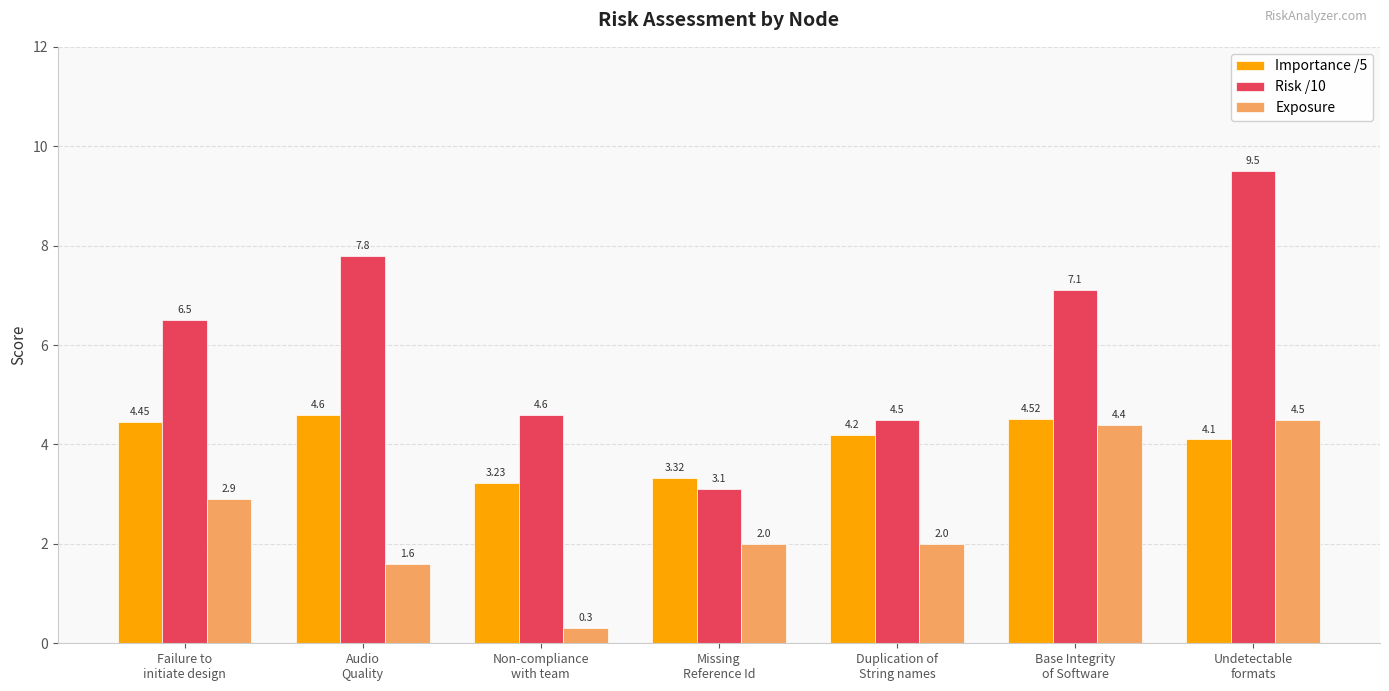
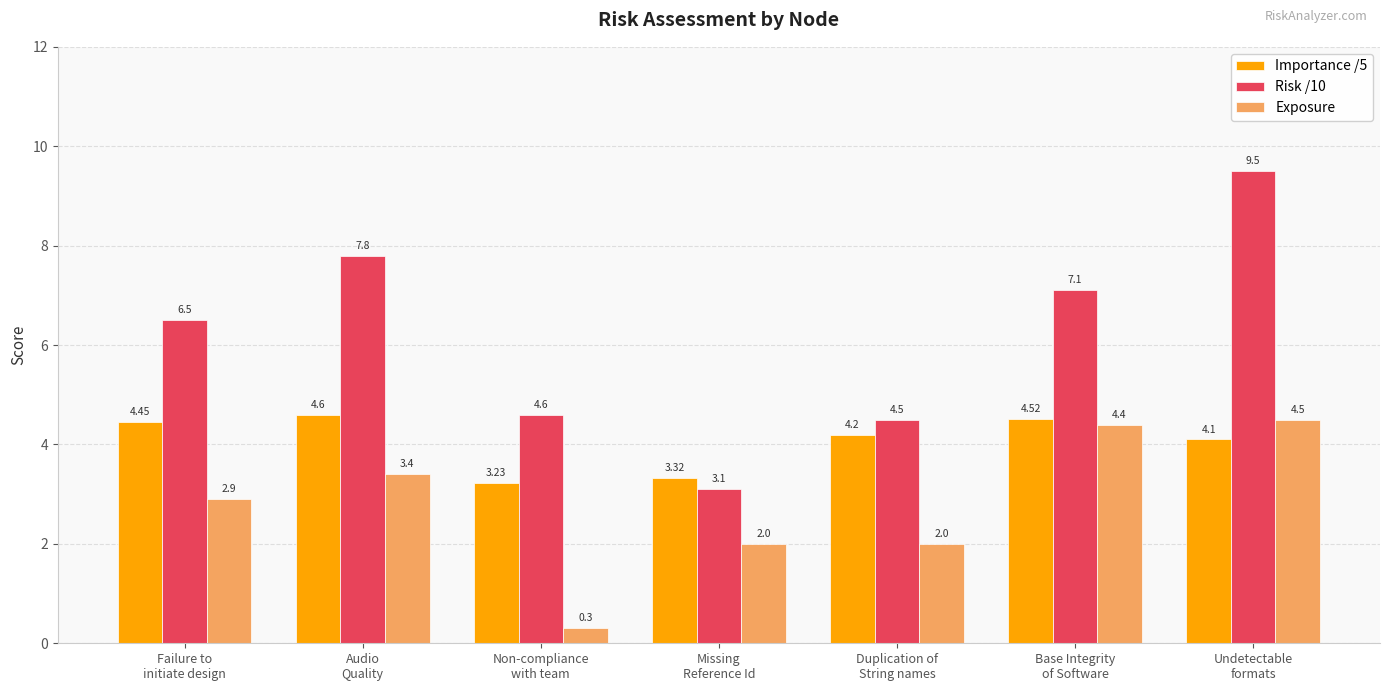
  {
    "Importance /5": {
      "Failure to initiate design": 4.45,
      "Audio Quality": 4.6,
      "Non-compliance with team": 3.23,
      "Missing Reference Id": 3.32,
      "Duplication of String names": 4.2,
      "Base Integrity of Software": 4.52,
      "Undetectable formats": 4.1
    },
    "Risk /10": {
      "Failure to initiate design": 6.5,
      "Audio Quality": 7.8,
      "Non-compliance with team": 4.6,
      "Missing Reference Id": 3.1,
      "Duplication of String names": 4.5,
      "Base Integrity of Software": 7.1,
      "Undetectable formats": 9.5
    },
    "Exposure": {
      "Failure to initiate design": 2.9,
-     "Audio Quality": 1.6,
+     "Audio Quality": 3.4,
      "Non-compliance with team": 0.3,
      "Missing Reference Id": 2.0,
      "Duplication of String names": 2.0,
      "Base Integrity of Software": 4.4,
      "Undetectable formats": 4.5
    }
  }
